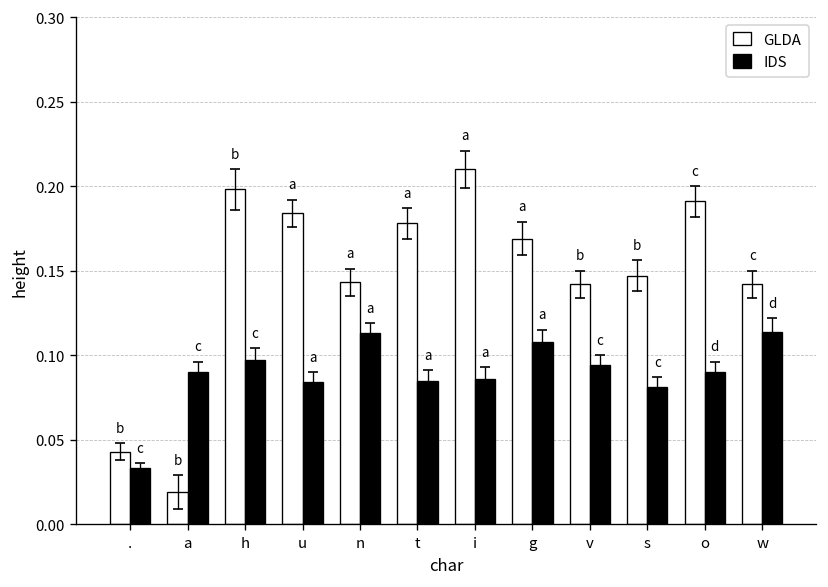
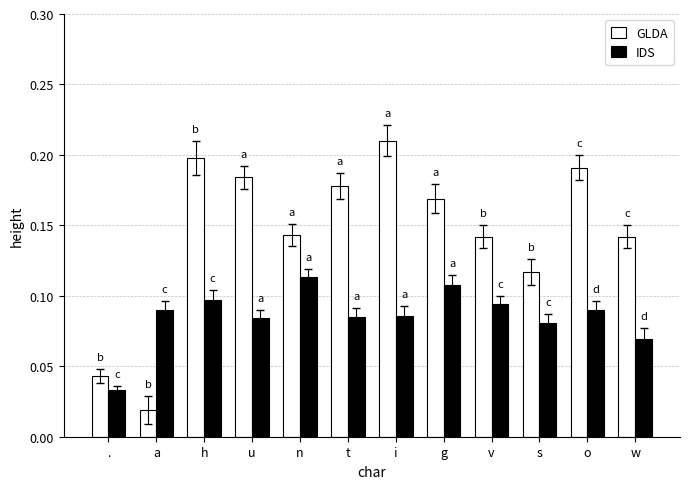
  {
    "GLDA": {
      ".": 0.043,
      "a": 0.019,
      "h": 0.198,
      "u": 0.184,
      "n": 0.143,
      "t": 0.178,
      "i": 0.210,
      "g": 0.169,
      "v": 0.142,
-     "s": 0.147,
+     "s": 0.117,
      "o": 0.191,
      "w": 0.142
    },
    "IDS": {
      ".": 0.033,
      "a": 0.090,
      "h": 0.097,
      "u": 0.084,
      "n": 0.113,
      "t": 0.085,
      "i": 0.086,
      "g": 0.108,
      "v": 0.094,
      "s": 0.081,
      "o": 0.090,
-     "w": 0.114
+     "w": 0.069
    }
  }
